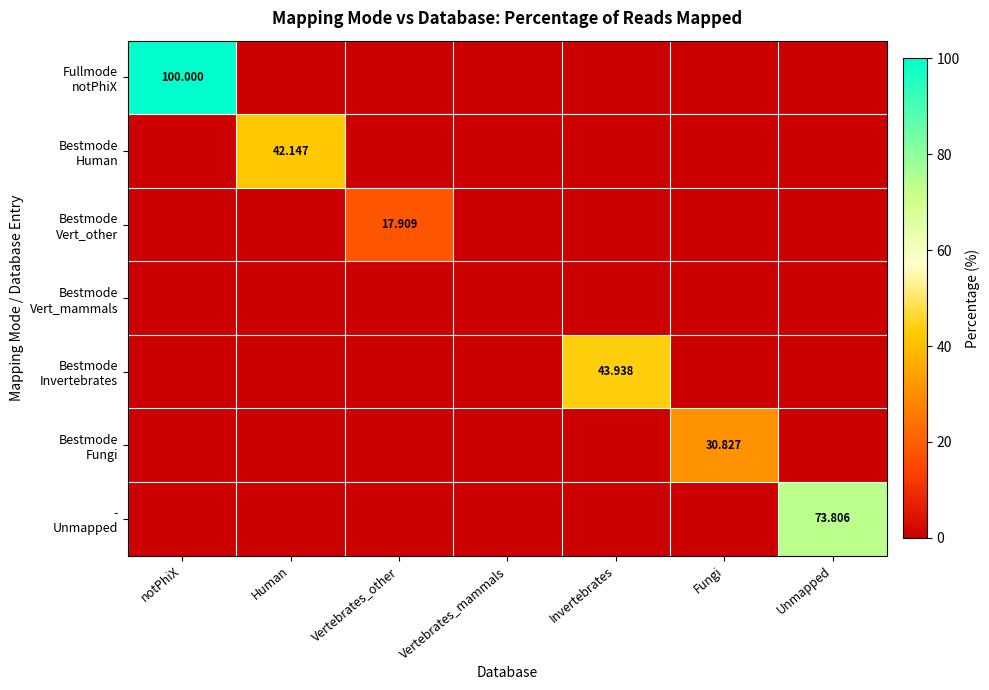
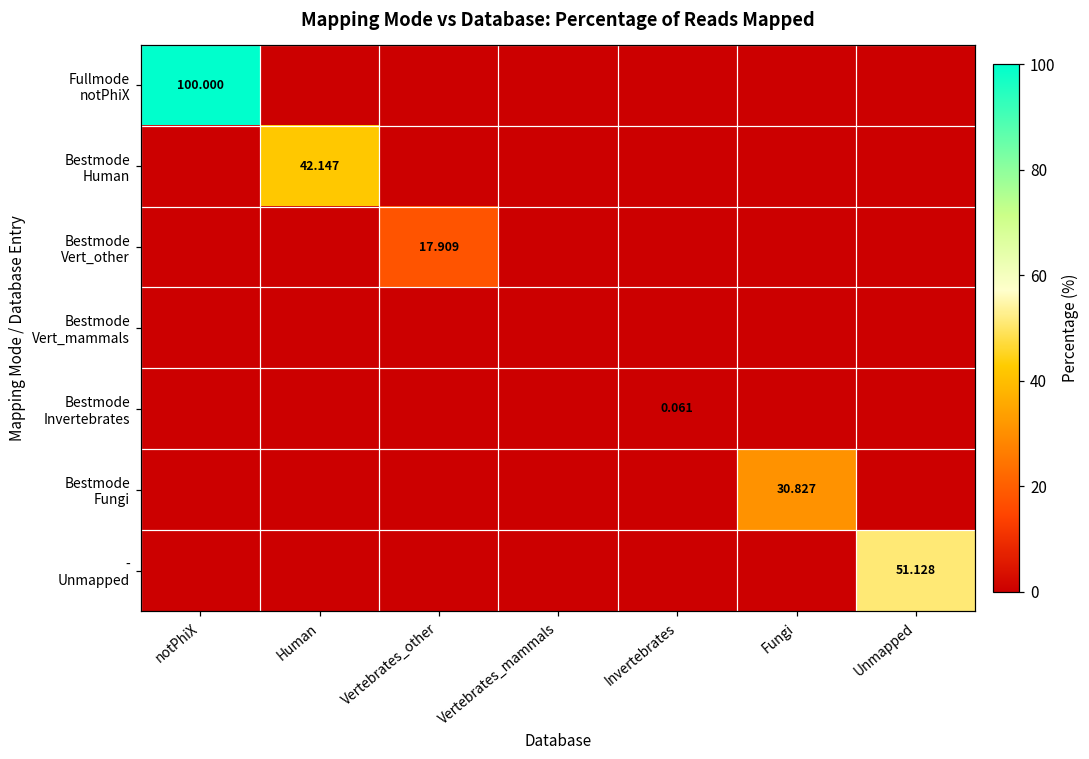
  {
    "Fullmode notPhiX": {
      "notPhiX": 100.000
    },
    "Bestmode Human": {
      "Human": 42.147
    },
    "Bestmode Vert_other": {
      "Vertebrates_other": 17.909
    },
    "Bestmode Invertebrates": {
-     "Invertebrates": 43.938
+     "Invertebrates": 0.061
    },
    "Bestmode Fungi": {
      "Fungi": 30.827
    },
    "- Unmapped": {
-     "Unmapped": 73.806
+     "Unmapped": 51.128
    }
  }
